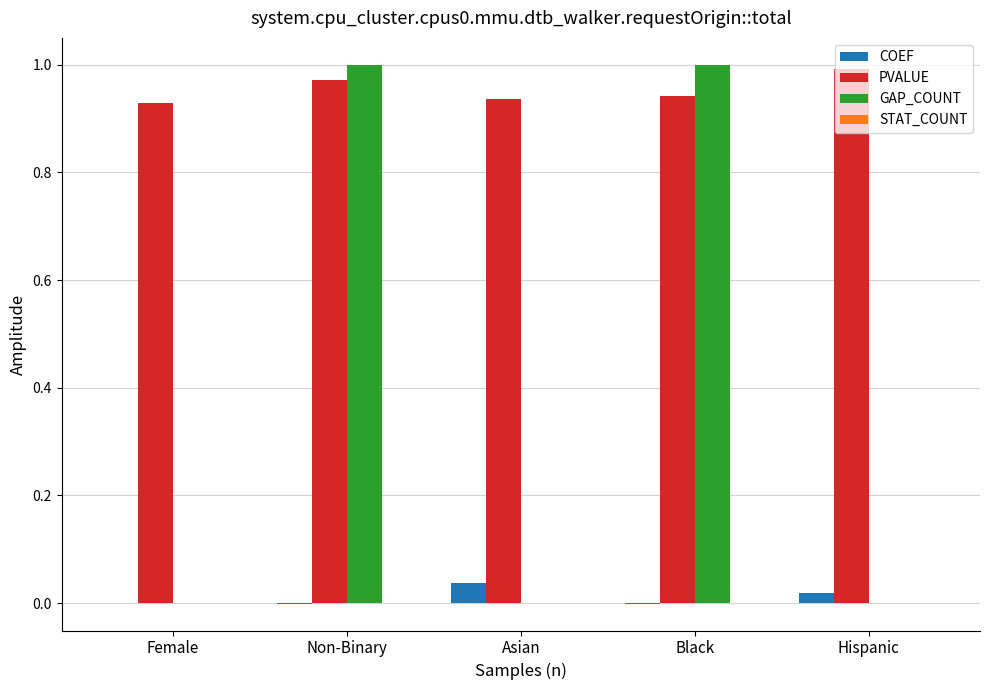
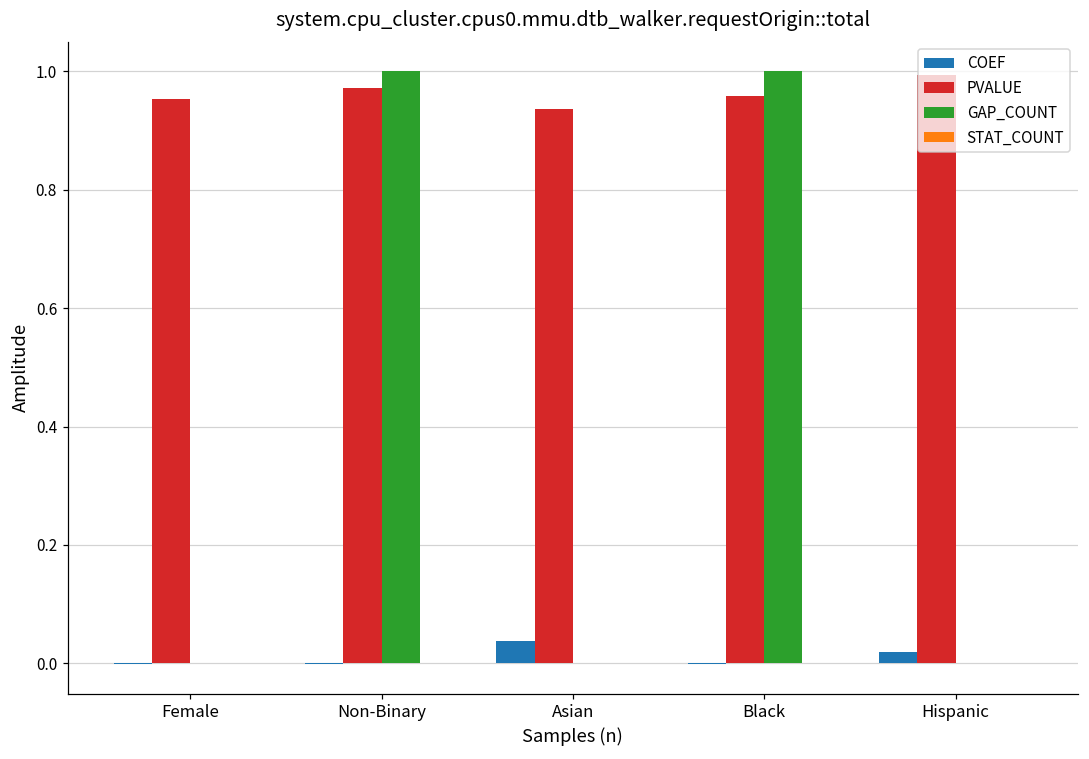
  {
    "COEF": {
      "Asian": 0.04,
      "Hispanic": 0.02
    },
    "PVALUE": {
-     "Female": 0.93,
+     "Female": 0.95,
      "Non-Binary": 0.97,
      "Asian": 0.94,
-     "Black": 0.94
+     "Black": 0.96
    },
    "GAP_COUNT": {
      "Female": 0.00,
      "Non-Binary": 1.00,
      "Asian": 0.00,
      "Black": 1.00,
      "Hispanic": 0.00
    },
    "STAT_COUNT": {
      "Female": 0.00,
      "Non-Binary": 0.00,
      "Asian": 0.00,
      "Black": 0.00,
      "Hispanic": 0.00
    }
  }
